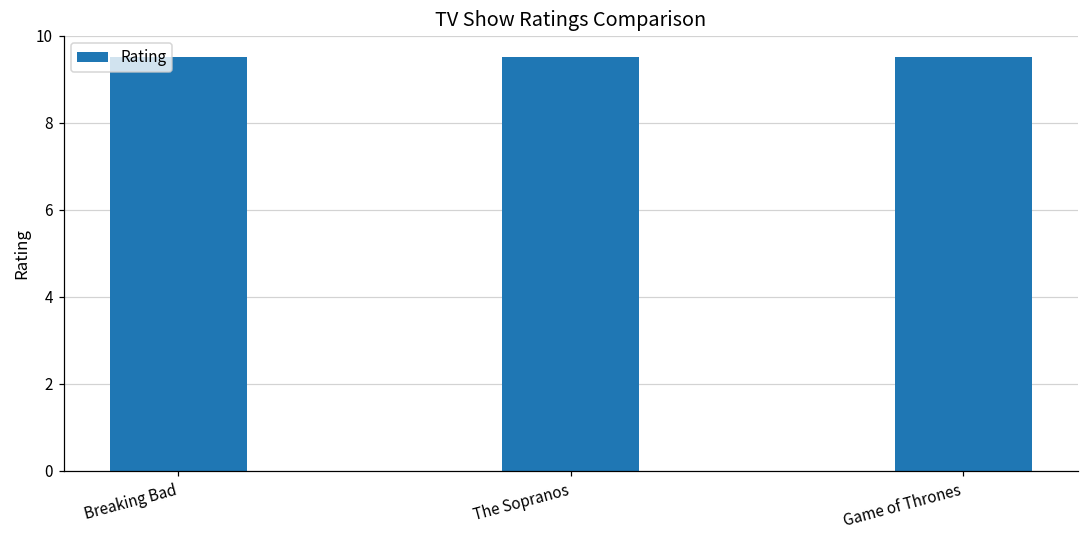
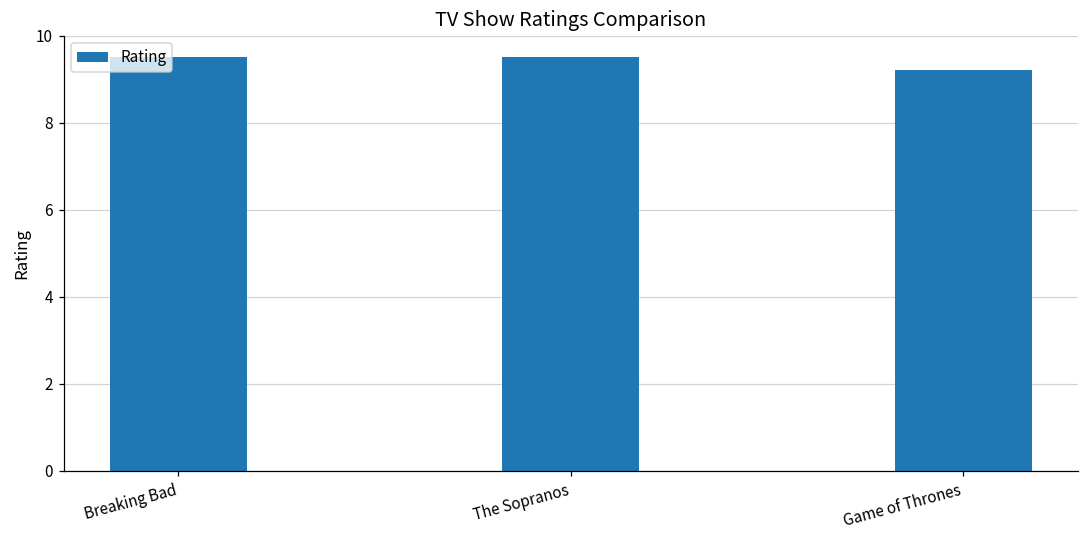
  {
    "Breaking Bad": 9.5,
    "The Sopranos": 9.5,
-   "Game of Thrones": 9.5
+   "Game of Thrones": 9.2
  }
